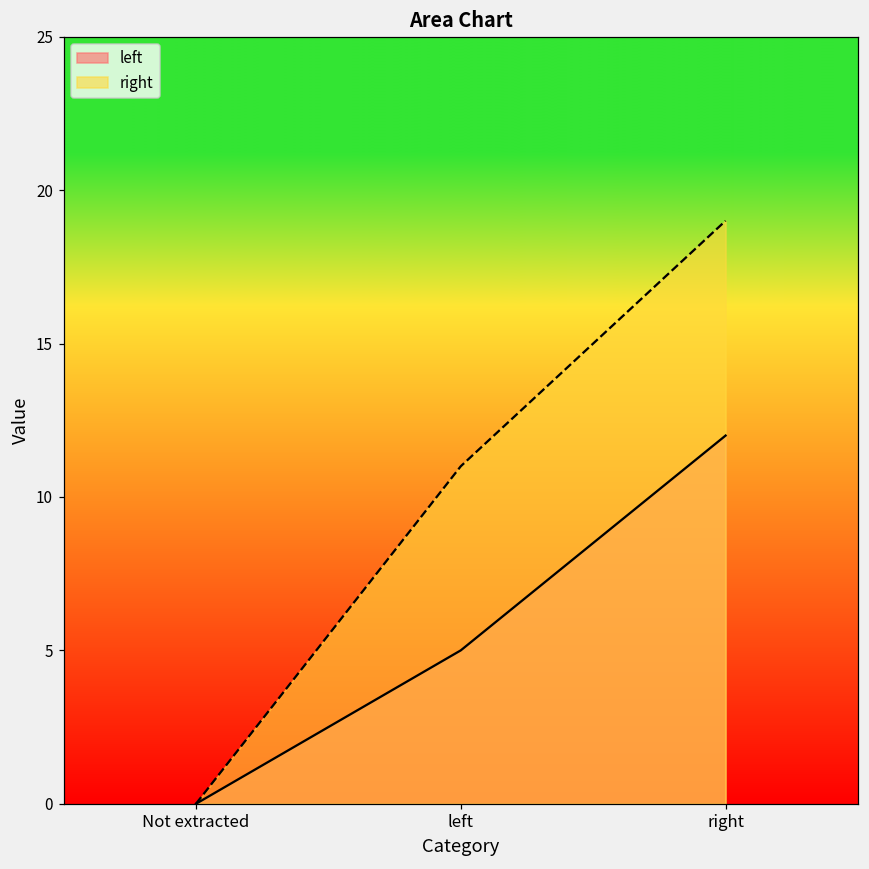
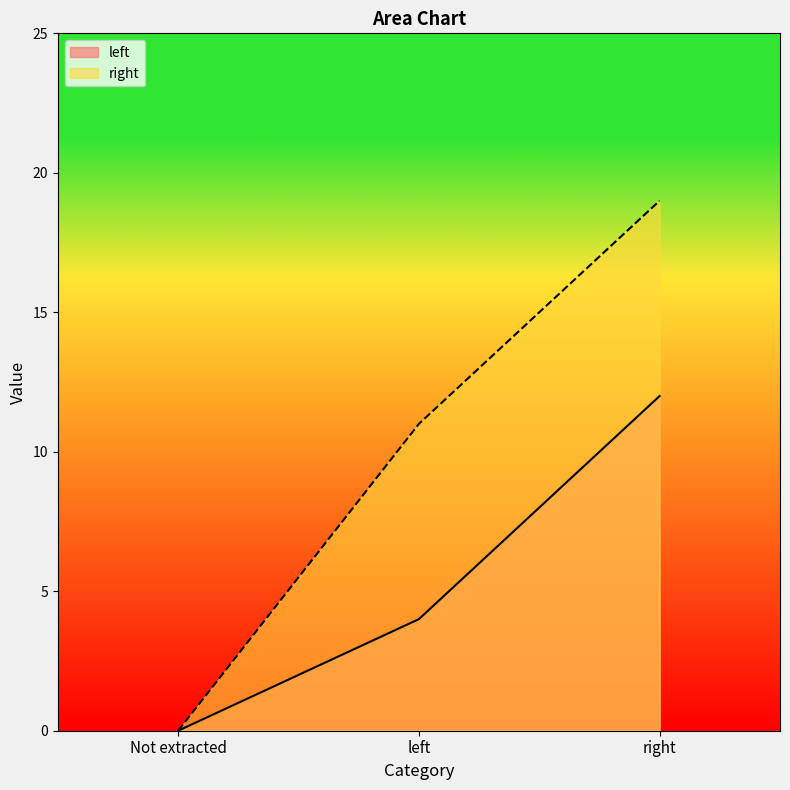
  {
    "left": {
-     "left": 5,
+     "left": 4,
      "right": 12
    },
    "right": {
      "left": 11,
      "right": 19
    }
  }
